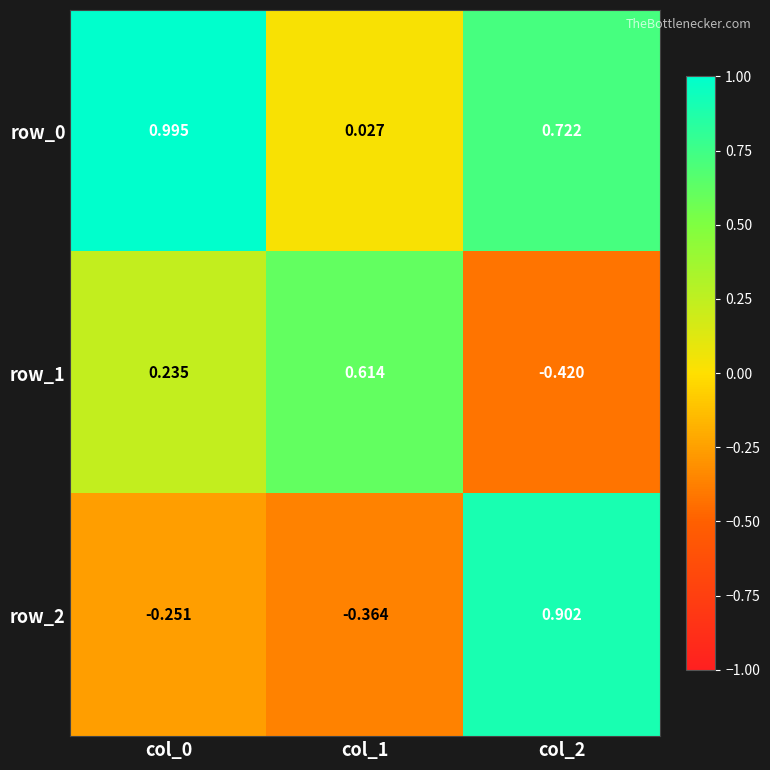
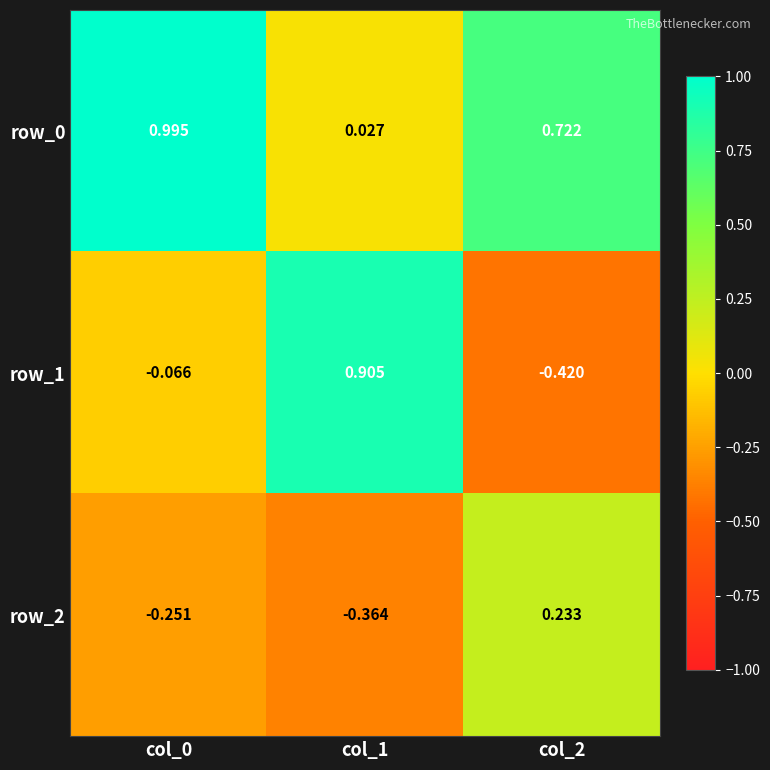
  {
    "row_0": {
      "col_0": 0.995,
      "col_1": 0.027,
      "col_2": 0.722
    },
    "row_1": {
-     "col_0": 0.235,
-     "col_1": 0.614,
+     "col_0": -0.066,
+     "col_1": 0.905,
      "col_2": -0.420
    },
    "row_2": {
      "col_0": -0.251,
      "col_1": -0.364,
-     "col_2": 0.902
+     "col_2": 0.233
    }
  }
